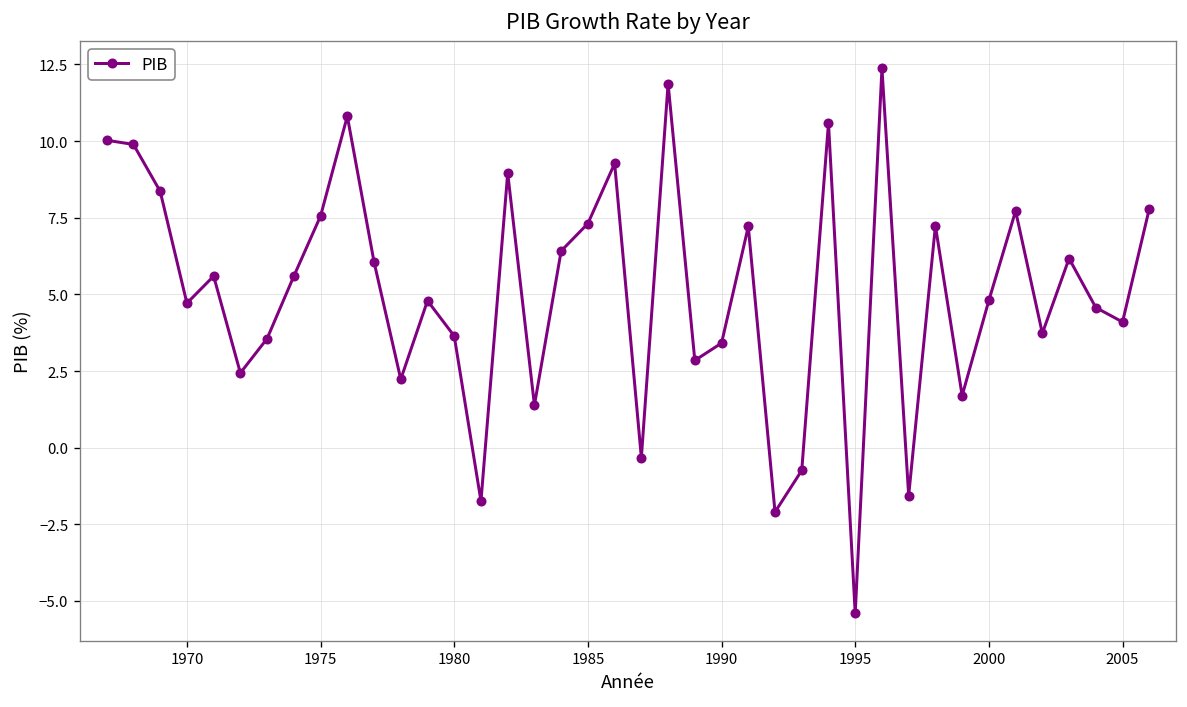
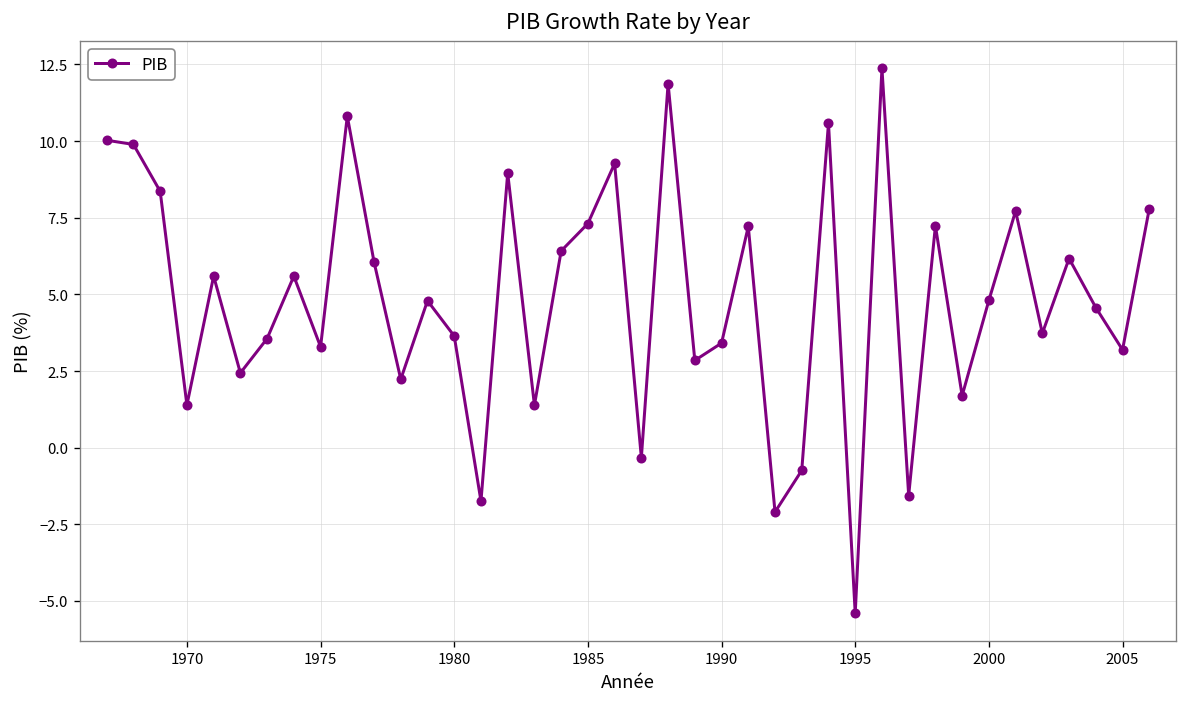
  {
-   "1970": 4.7,
-   "1975": 7.6,
+   "1970": 1.4,
+   "1975": 3.3,
    "1980": 3.6,
    "1985": 7.3,
    "1990": 3.4,
    "1995": -5.4,
    "2000": 4.8,
-   "2005": 4.1
+   "2005": 3.2
  }
